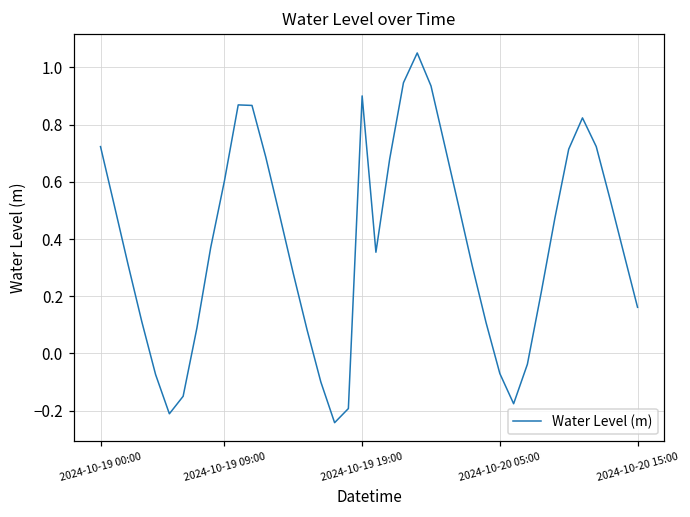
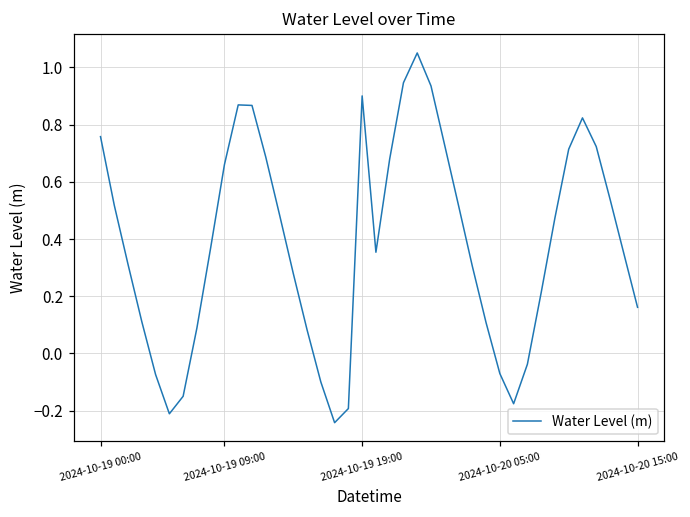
  {
-   "2024-10-19 00:00": 0.72,
-   "2024-10-19 09:00": 0.60,
+   "2024-10-19 00:00": 0.76,
+   "2024-10-19 09:00": 0.66,
    "2024-10-19 19:00": 0.90,
    "2024-10-20 05:00": -0.07,
    "2024-10-20 15:00": 0.16
  }
